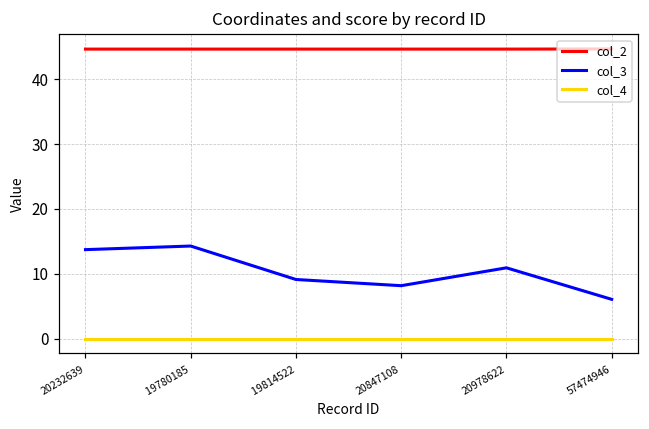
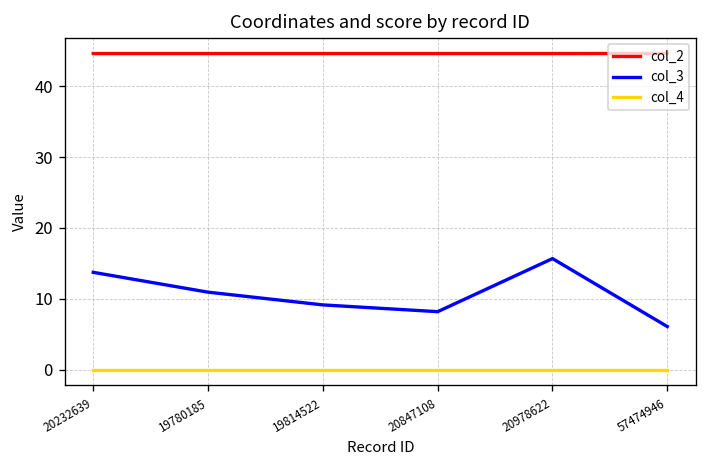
  {
    "col_2": {
      "20232639": 45,
      "19780185": 45,
      "19814522": 45,
      "20847108": 45,
      "20978622": 45
    },
    "col_3": {
      "20232639": 14,
-     "19780185": 14,
+     "19780185": 11,
      "19814522": 9,
      "20847108": 8,
-     "20978622": 11,
+     "20978622": 16,
      "57474946": 6
    },
    "col_4": {
      "20232639": 0,
      "19780185": 0,
      "19814522": 0,
      "20847108": 0,
      "20978622": 0,
      "57474946": 0
    }
  }
